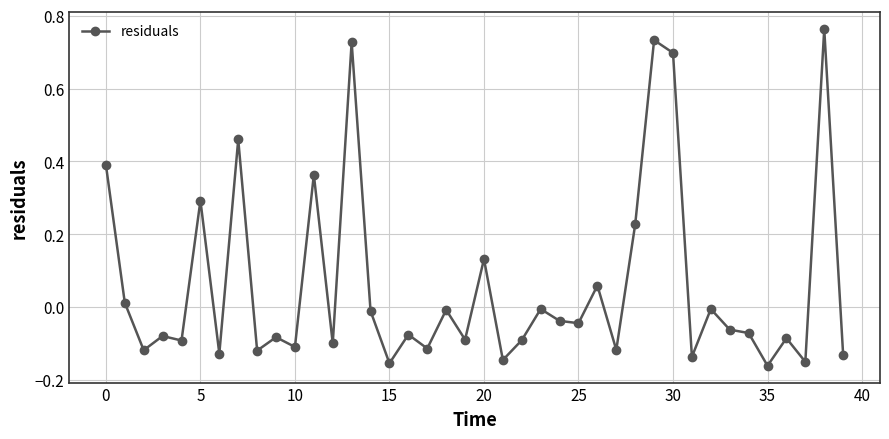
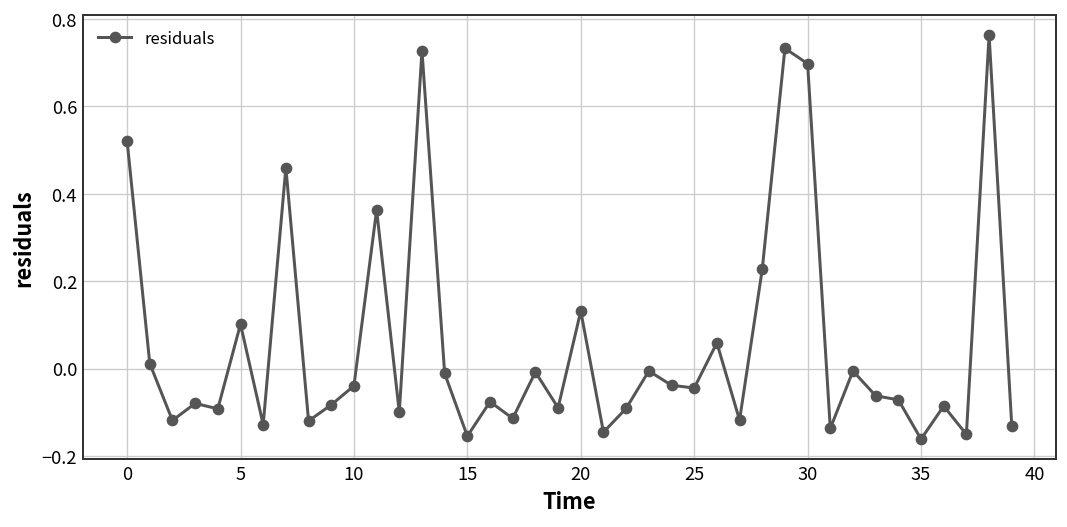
  {
-   "0": 0.39,
-   "5": 0.29,
-   "10": -0.11,
+   "0": 0.52,
+   "5": 0.10,
+   "10": -0.04,
    "15": -0.15,
    "20": 0.13,
    "25": -0.04,
    "30": 0.70,
    "35": -0.16
  }
